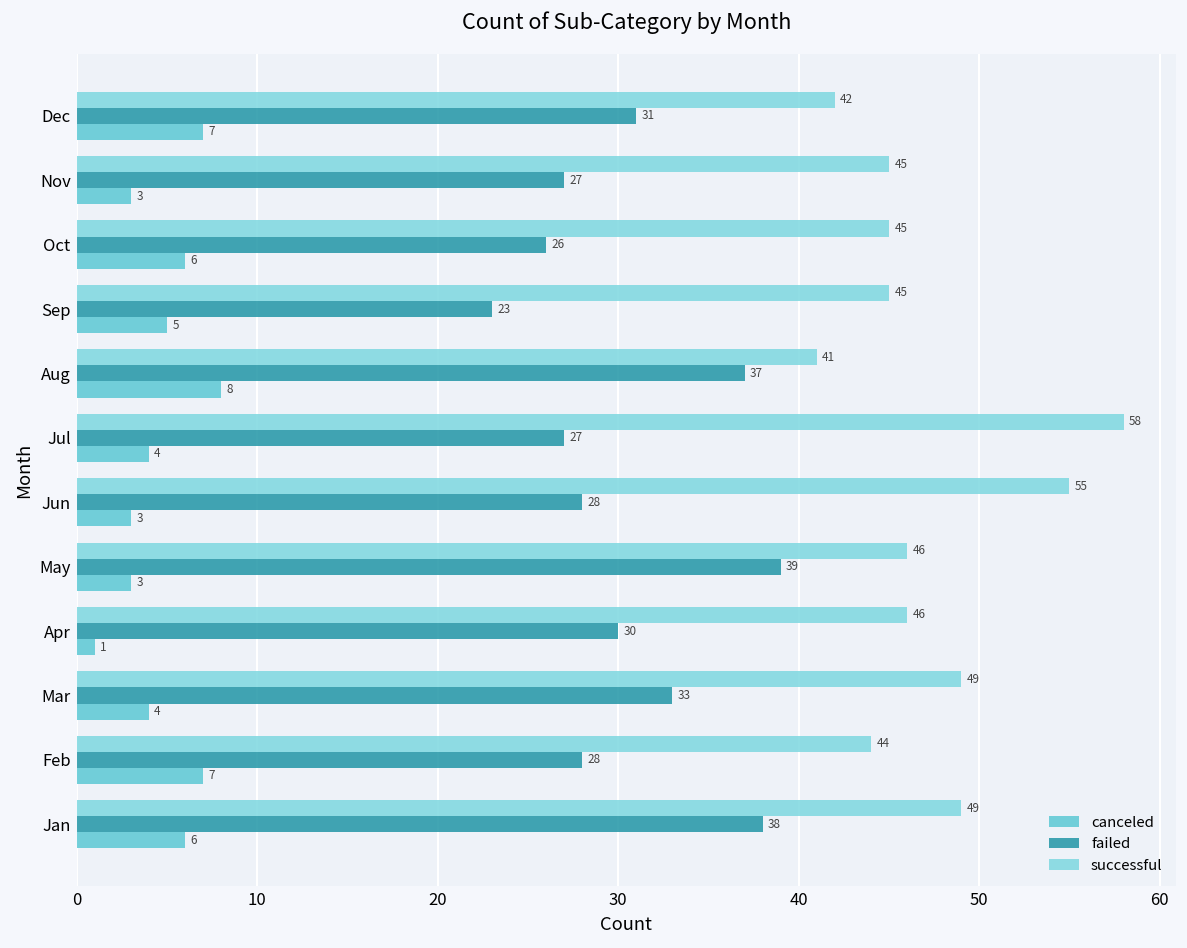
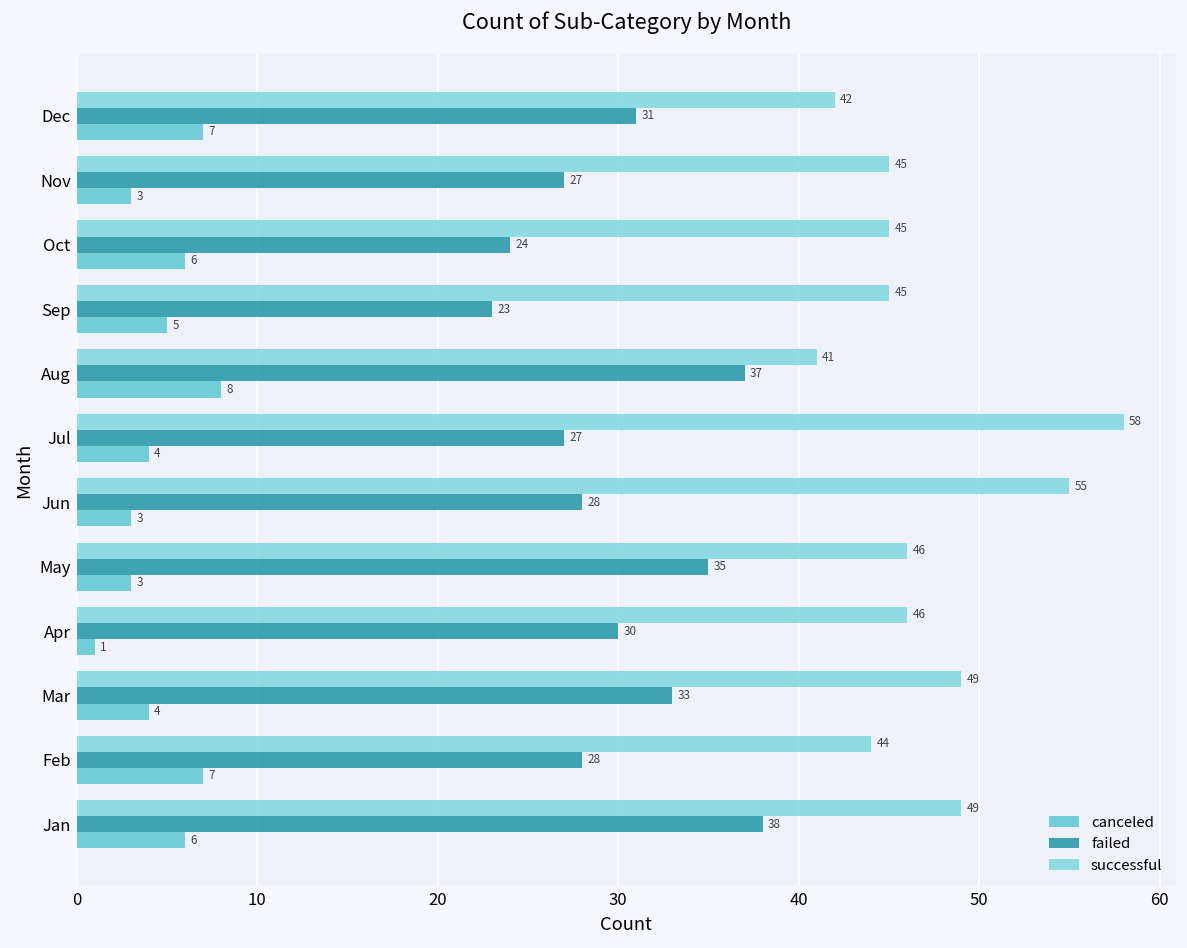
  {
    "failed": {
      "Dec": 31,
      "Nov": 27,
-     "Oct": 26,
+     "Oct": 24,
      "Sep": 23,
      "Aug": 37,
      "Jul": 27,
      "Jun": 28,
-     "May": 39,
+     "May": 35,
      "Apr": 30,
      "Mar": 33,
      "Feb": 28,
      "Jan": 38
    }
  }
